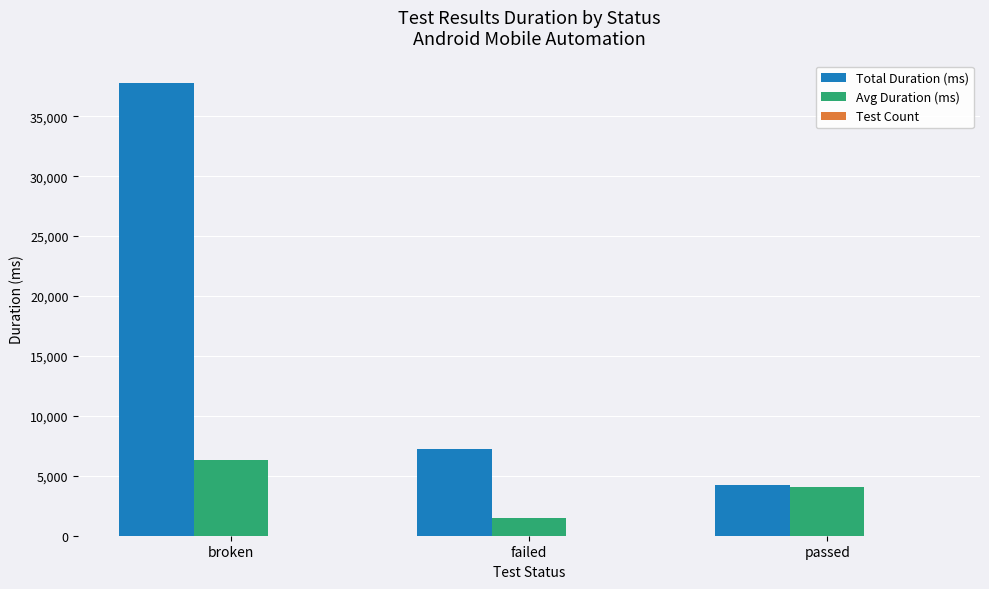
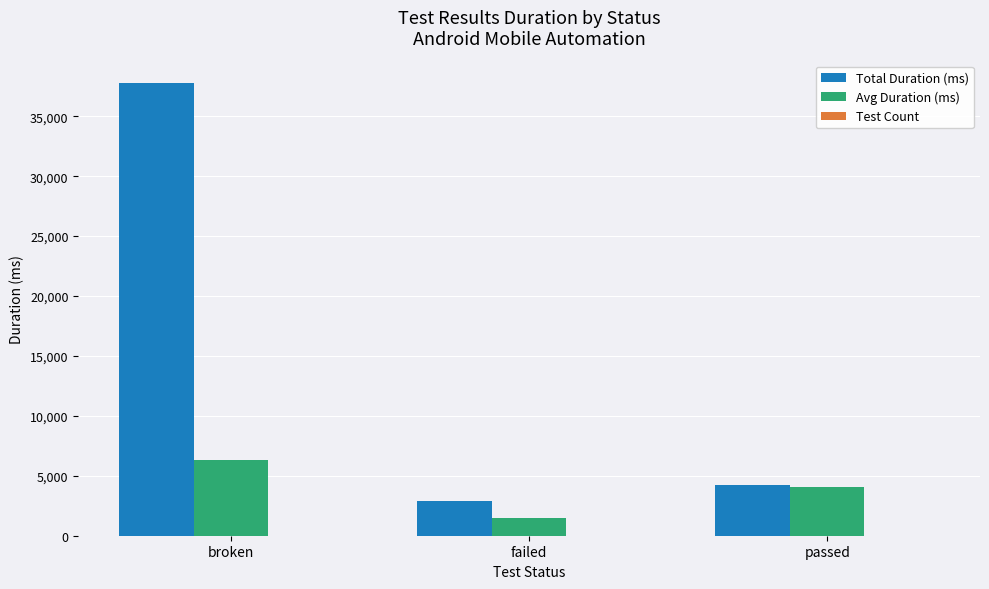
  {
    "Total Duration (ms)": {
      "broken": "37,800",
-     "failed": "7,200",
+     "failed": "2,900",
      "passed": "4,200"
    },
    "Avg Duration (ms)": {
      "broken": "6,300",
      "failed": "1,400",
      "passed": "4,100"
    }
  }
